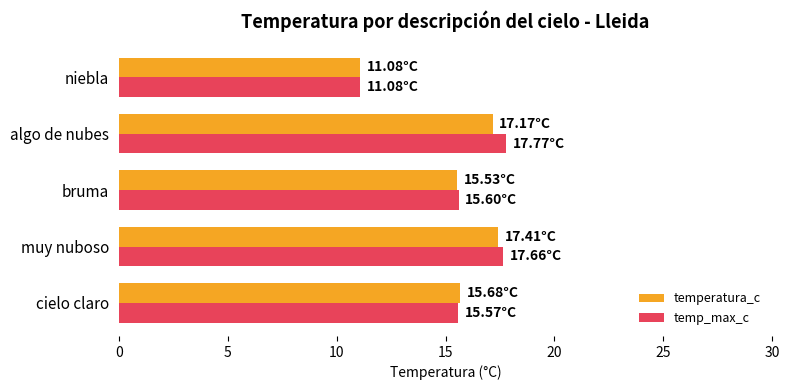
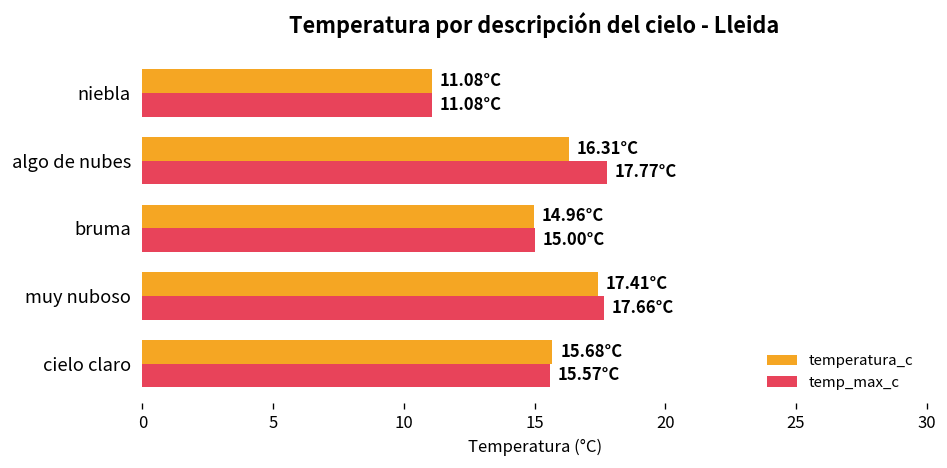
  {
    "temperatura_c": {
      "niebla": "11.08°C",
-     "algo de nubes": "17.17°C",
-     "bruma": "15.53°C",
+     "algo de nubes": "16.31°C",
+     "bruma": "14.96°C",
      "muy nuboso": "17.41°C",
      "cielo claro": "15.68°C"
    },
    "temp_max_c": {
      "niebla": "11.08°C",
      "algo de nubes": "17.77°C",
-     "bruma": "15.60°C",
+     "bruma": "15.00°C",
      "muy nuboso": "17.66°C",
      "cielo claro": "15.57°C"
    }
  }
